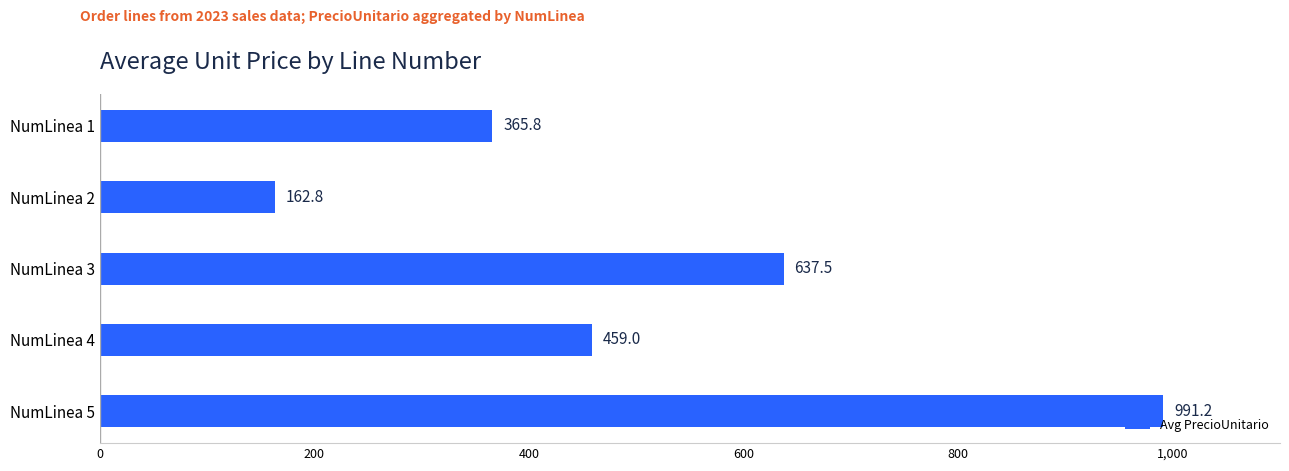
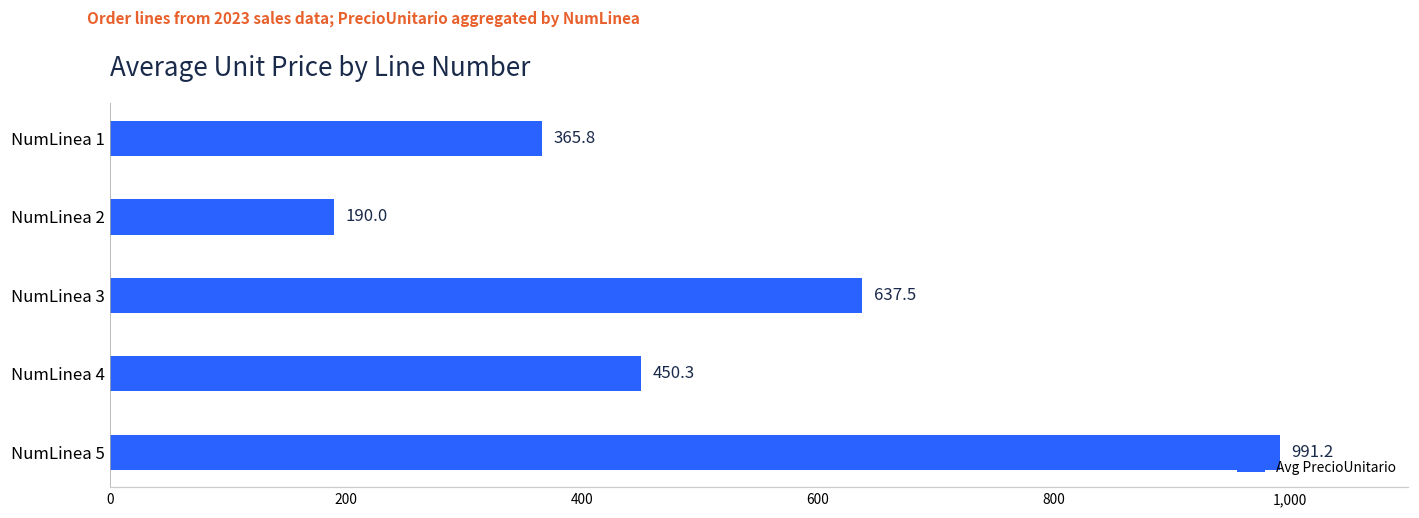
  {
    "NumLinea 1": 365.8,
-   "NumLinea 2": 162.8,
+   "NumLinea 2": 190.0,
    "NumLinea 3": 637.5,
-   "NumLinea 4": 459.0,
+   "NumLinea 4": 450.3,
    "NumLinea 5": 991.2
  }
